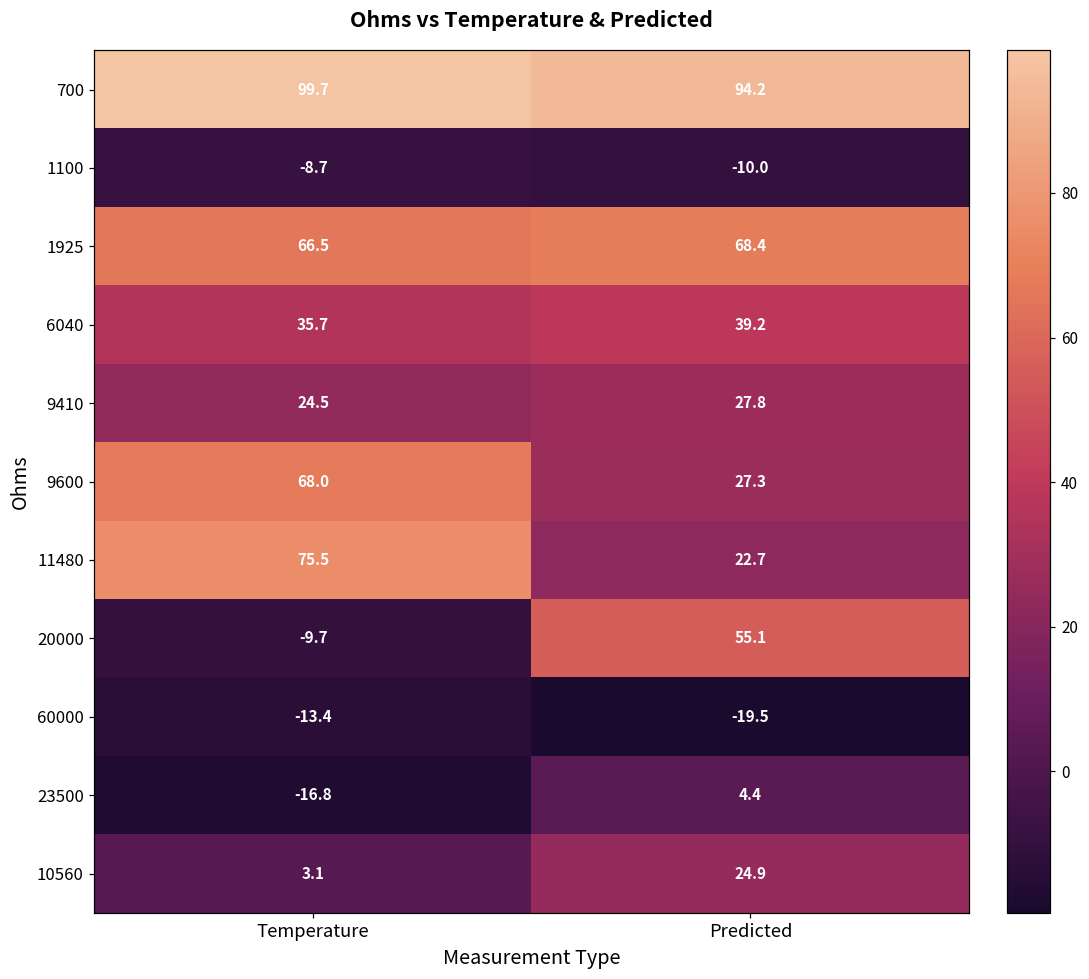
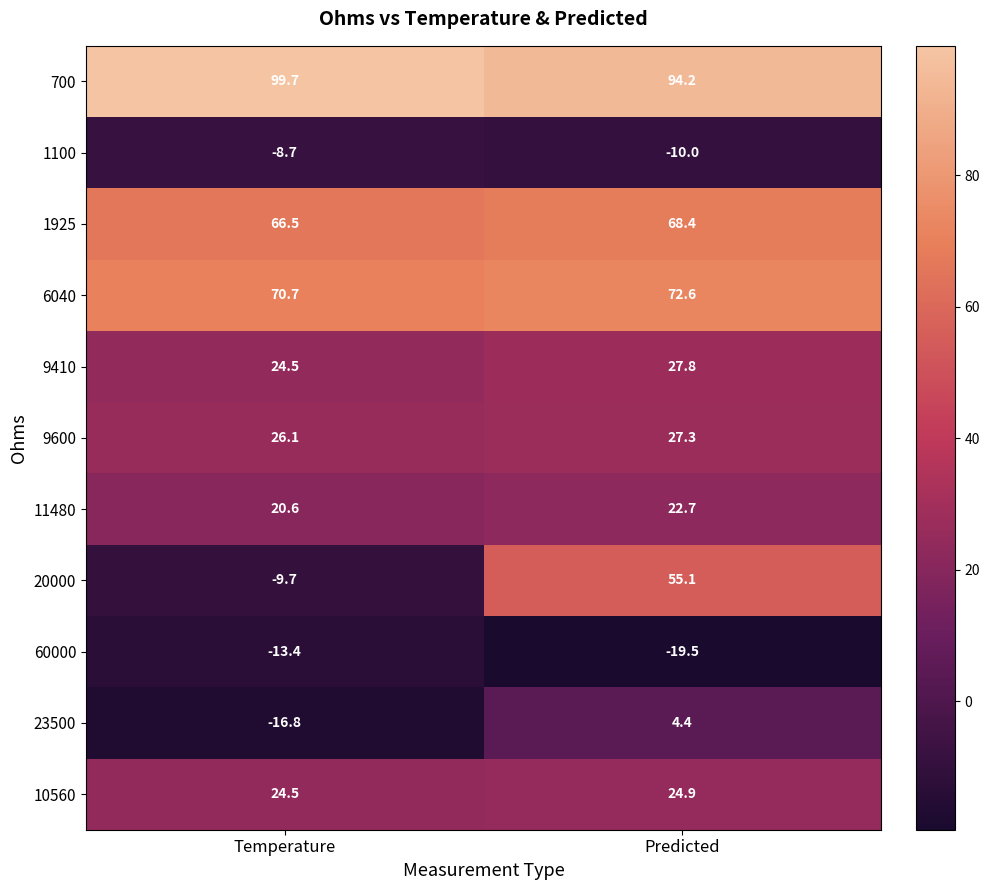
  {
    "700": {
      "Temperature": 99.7,
      "Predicted": 94.2
    },
    "1100": {
      "Temperature": -8.7,
      "Predicted": -10.0
    },
    "1925": {
      "Temperature": 66.5,
      "Predicted": 68.4
    },
    "6040": {
-     "Temperature": 35.7,
-     "Predicted": 39.2
+     "Temperature": 70.7,
+     "Predicted": 72.6
    },
    "9410": {
      "Temperature": 24.5,
      "Predicted": 27.8
    },
    "9600": {
-     "Temperature": 68.0,
+     "Temperature": 26.1,
      "Predicted": 27.3
    },
    "11480": {
-     "Temperature": 75.5,
+     "Temperature": 20.6,
      "Predicted": 22.7
    },
    "20000": {
      "Temperature": -9.7,
      "Predicted": 55.1
    },
    "60000": {
      "Temperature": -13.4,
      "Predicted": -19.5
    },
    "23500": {
      "Temperature": -16.8,
      "Predicted": 4.4
    },
    "10560": {
-     "Temperature": 3.1,
+     "Temperature": 24.5,
      "Predicted": 24.9
    }
  }
